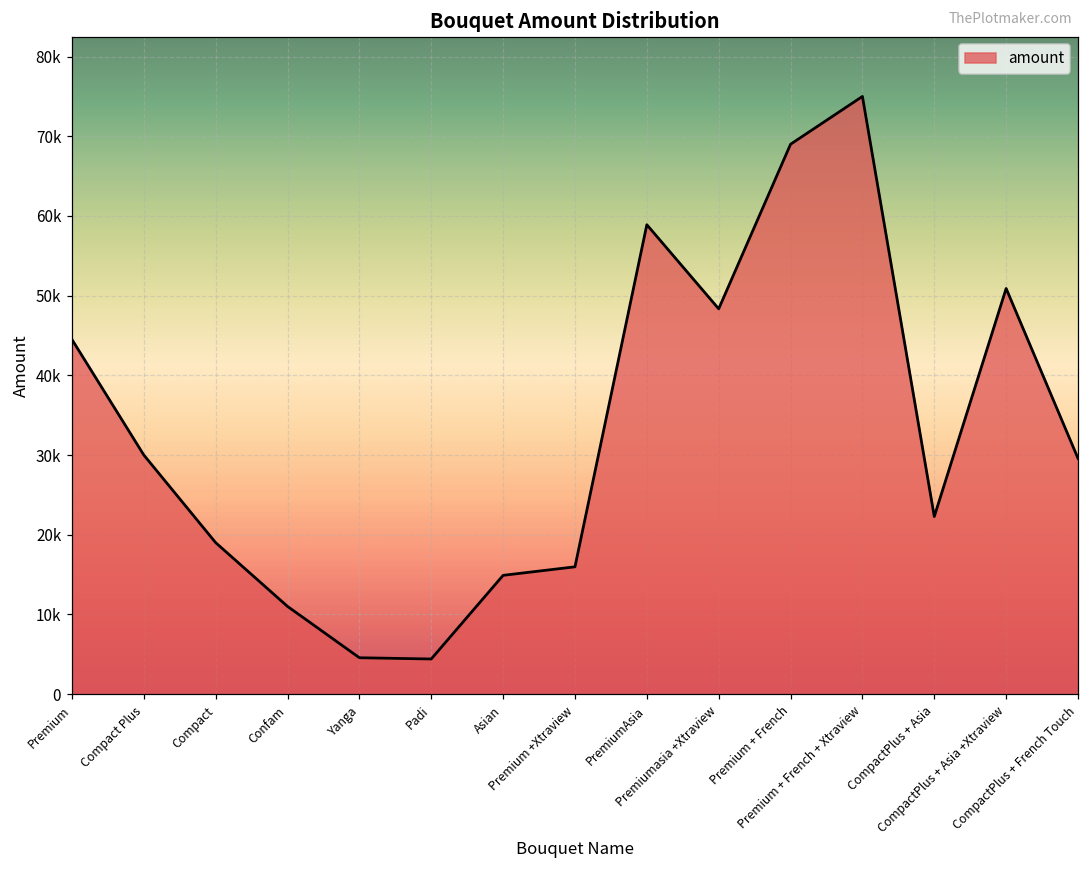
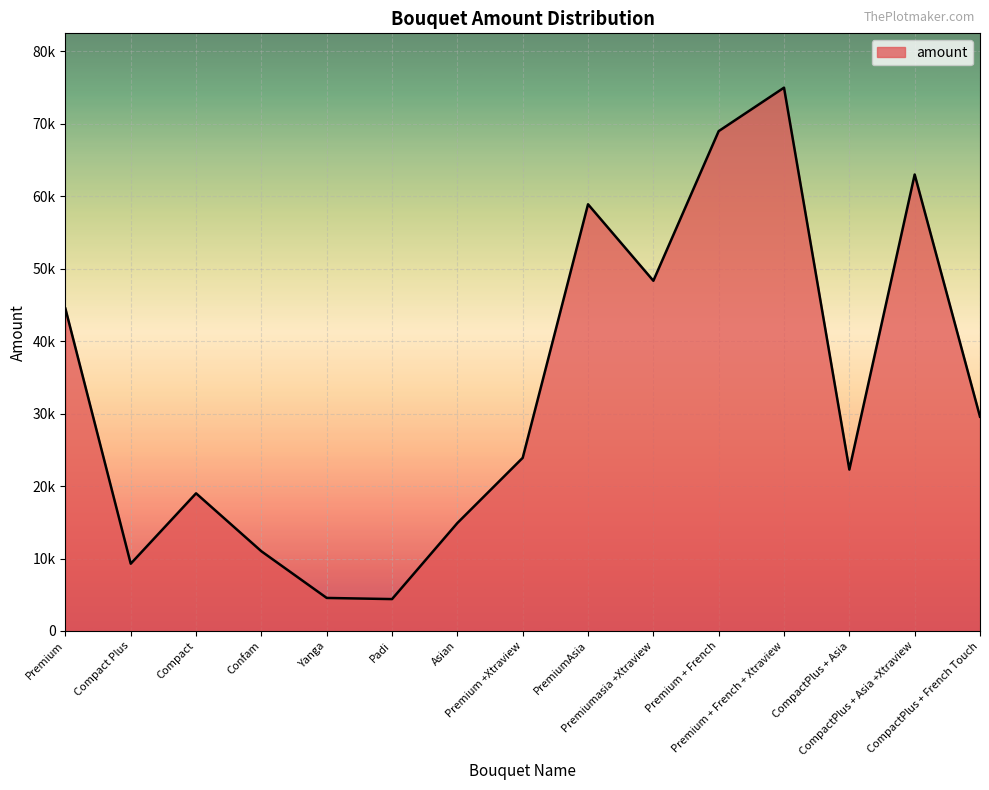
  {
    "Premium": 45000,
-   "Compact Plus": 30000,
+   "Compact Plus": 9000,
    "Compact": 19000,
    "Confam": 11000,
    "Yanga": 5000,
    "Padi": 4000,
    "Asian": 15000,
-   "Premium +Xtraview": 16000,
+   "Premium +Xtraview": 24000,
    "PremiumAsia": 59000,
    "Premiumasia +Xtraview": 48000,
    "Premium + French": 69000,
    "Premium + French + Xtraview": 75000,
    "CompactPlus + Asia": 22000,
-   "CompactPlus + Asia +Xtraview": 51000,
+   "CompactPlus + Asia +Xtraview": 63000,
    "CompactPlus + French Touch": 30000
  }
